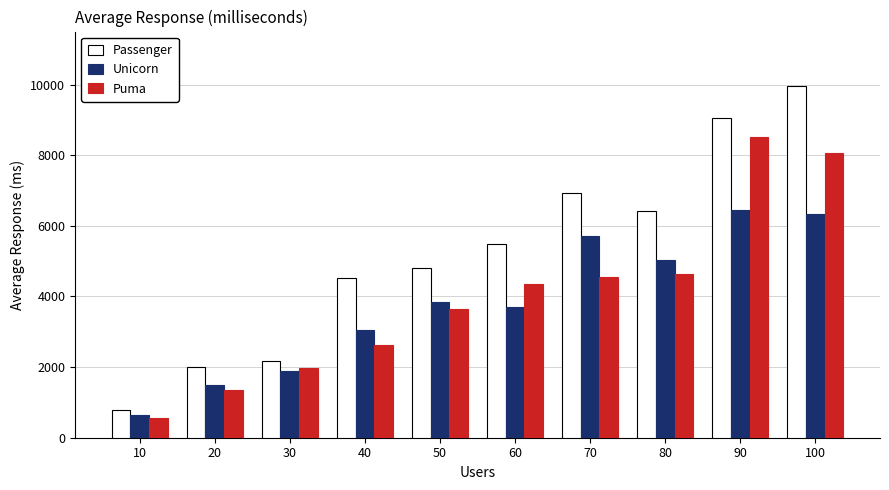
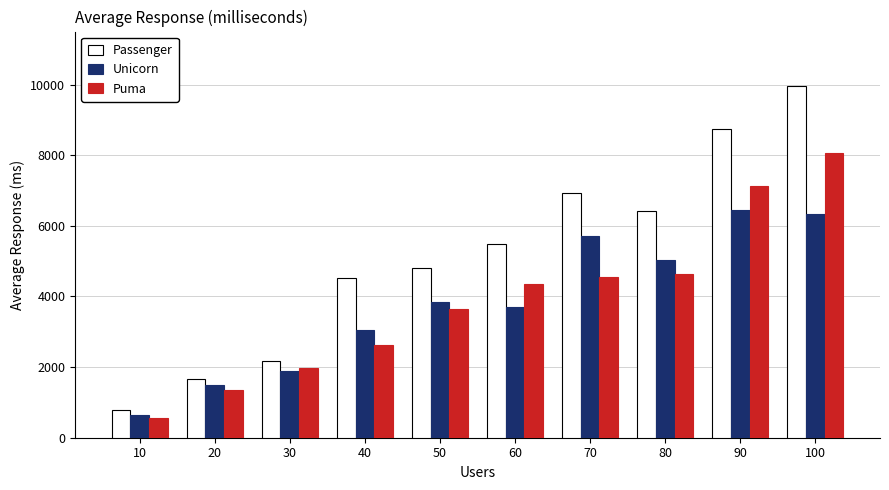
  {
    "Passenger": {
      "10": 800,
-     "20": 2000,
+     "20": 1700,
      "30": 2200,
      "40": 4500,
      "50": 4800,
      "60": 5500,
      "70": 6900,
      "80": 6400,
-     "90": 9000,
+     "90": 8800,
      "100": 10000
    },
    "Unicorn": {
      "10": 700,
      "20": 1500,
      "30": 1900,
      "40": 3100,
      "50": 3800,
      "60": 3700,
      "70": 5700,
      "80": 5000,
      "90": 6400,
      "100": 6300
    },
    "Puma": {
      "10": 600,
      "20": 1300,
      "30": 2000,
      "40": 2600,
      "50": 3600,
      "60": 4400,
      "70": 4500,
      "80": 4600,
-     "90": 8500,
+     "90": 7100,
      "100": 8100
    }
  }
